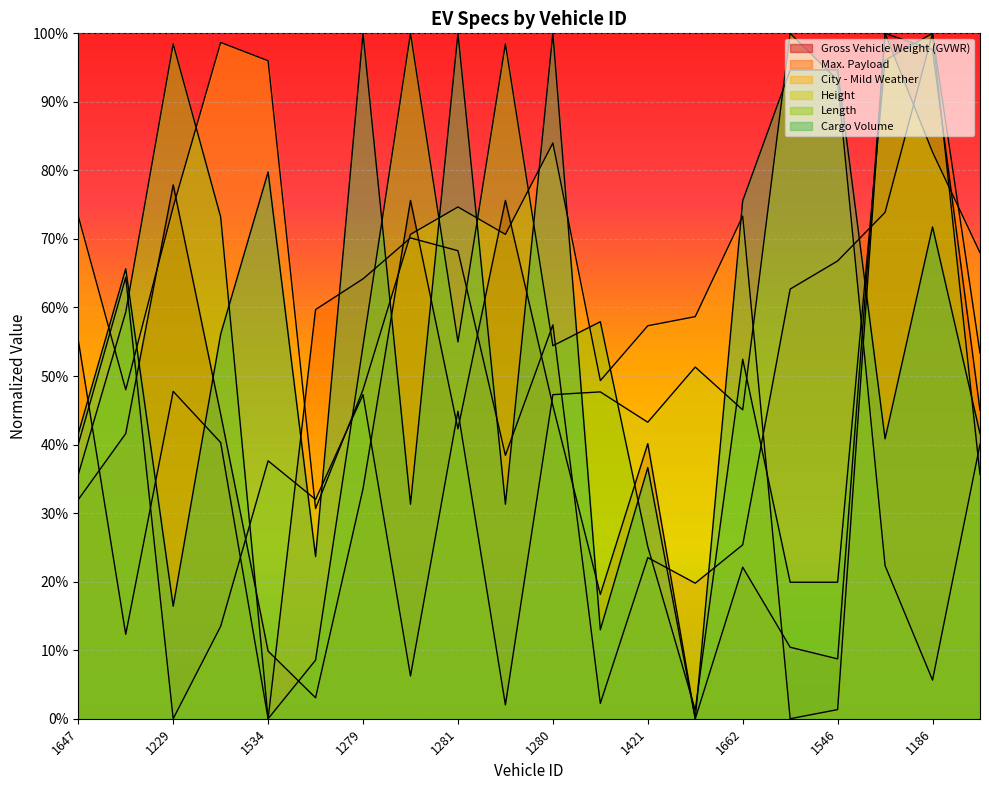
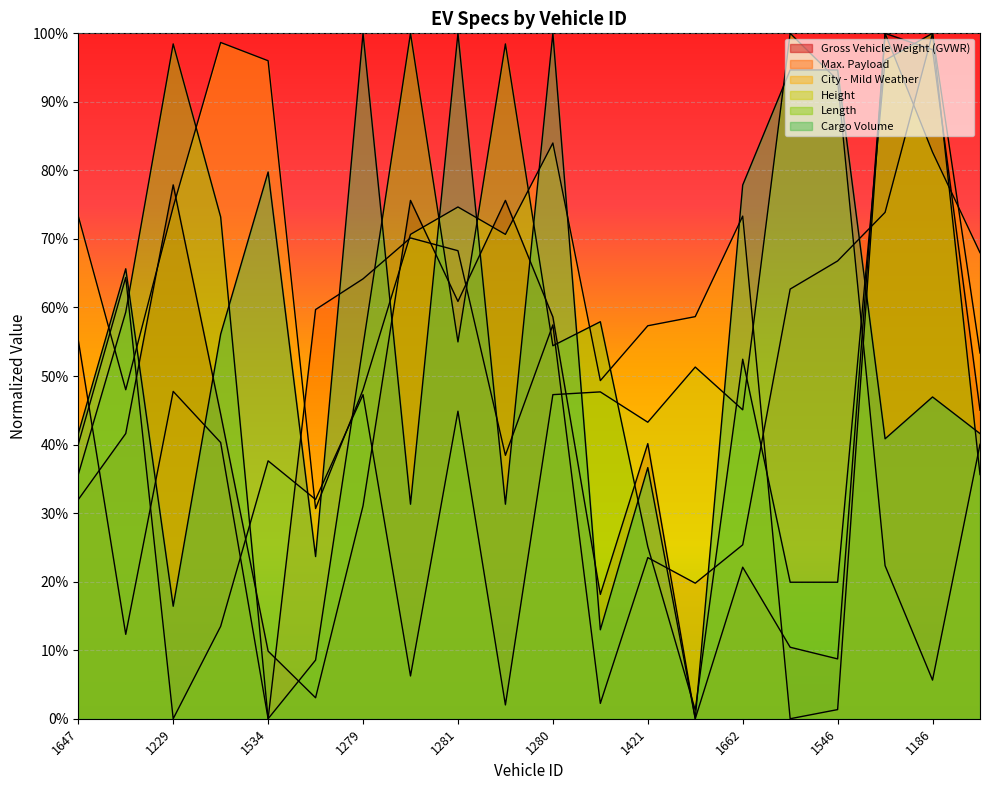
  {
    "Gross Vehicle Weight (GVWR)": {
      "1647": "32%",
      "1229": "78%",
      "1534": "10%",
-     "1279": "34%",
-     "1281": "42%",
-     "1280": "46%",
+     "1279": "31%",
+     "1281": "61%",
+     "1280": "59%",
      "1421": "40%",
      "1662": "22%",
      "1546": "9%"
    },
    "Cargo Volume": {
      "1647": "42%",
      "1229": "16%",
      "1534": "80%",
      "1279": "100%",
      "1281": "100%",
      "1280": "100%",
      "1421": "37%",
-     "1662": "76%",
-     "1186": "72%"
+     "1662": "78%",
+     "1186": "47%"
    }
  }
